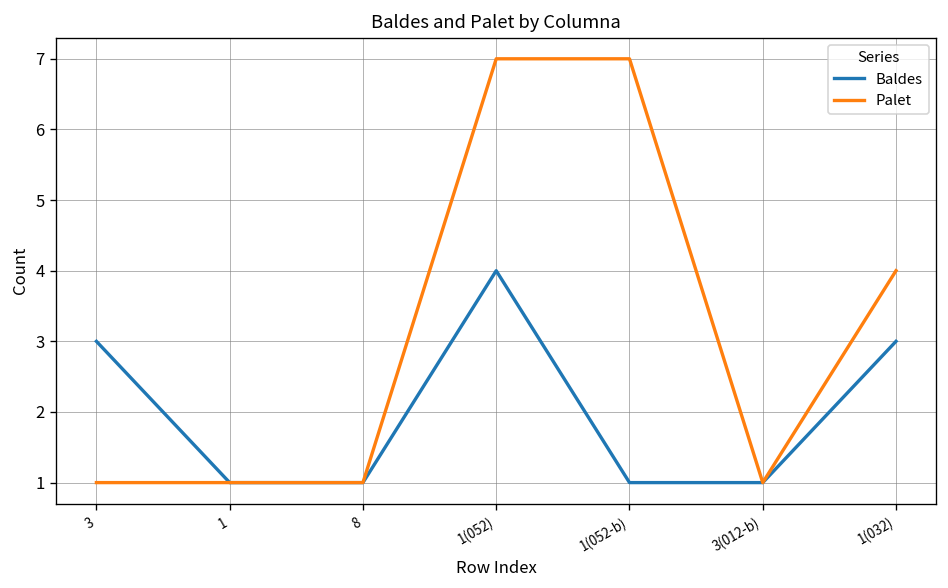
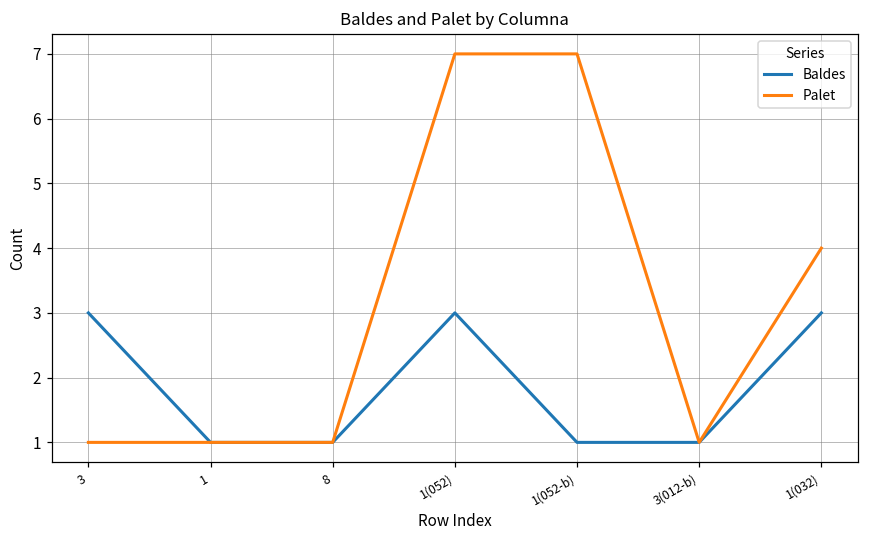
  {
    "Baldes": {
      "3": 3,
-     "1(052)": 4,
+     "1(052)": 3,
      "1(052-b)": 1,
      "1(032)": 3
    },
    "Palet": {
      "3": 1,
      "1(052)": 7,
      "1(052-b)": 7,
      "1(032)": 4
    }
  }
